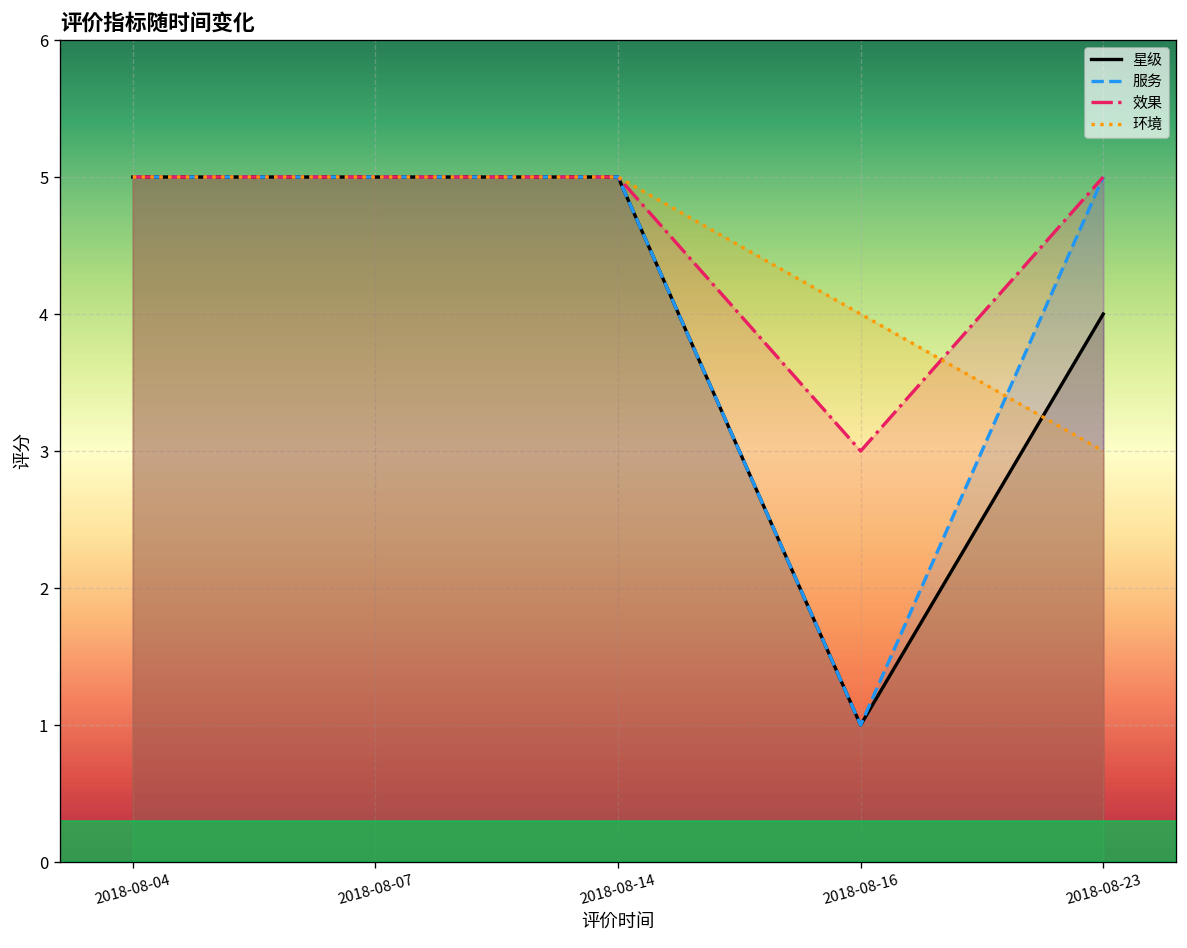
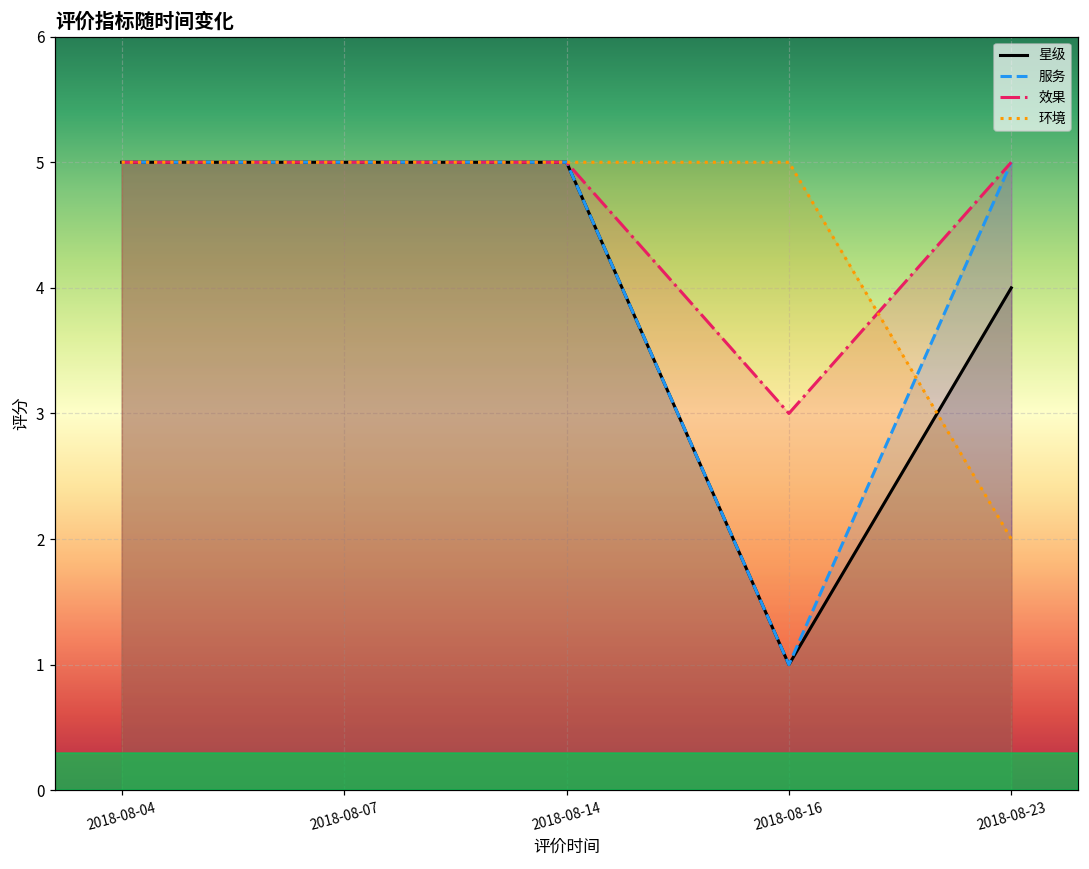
  {
    "星级": {
      "2018-08-23": 4
    },
    "效果": {
      "2018-08-16": 3
    },
    "环境": {
-     "2018-08-16": 4,
-     "2018-08-23": 3
+     "2018-08-16": 5,
+     "2018-08-23": 2
    }
  }
